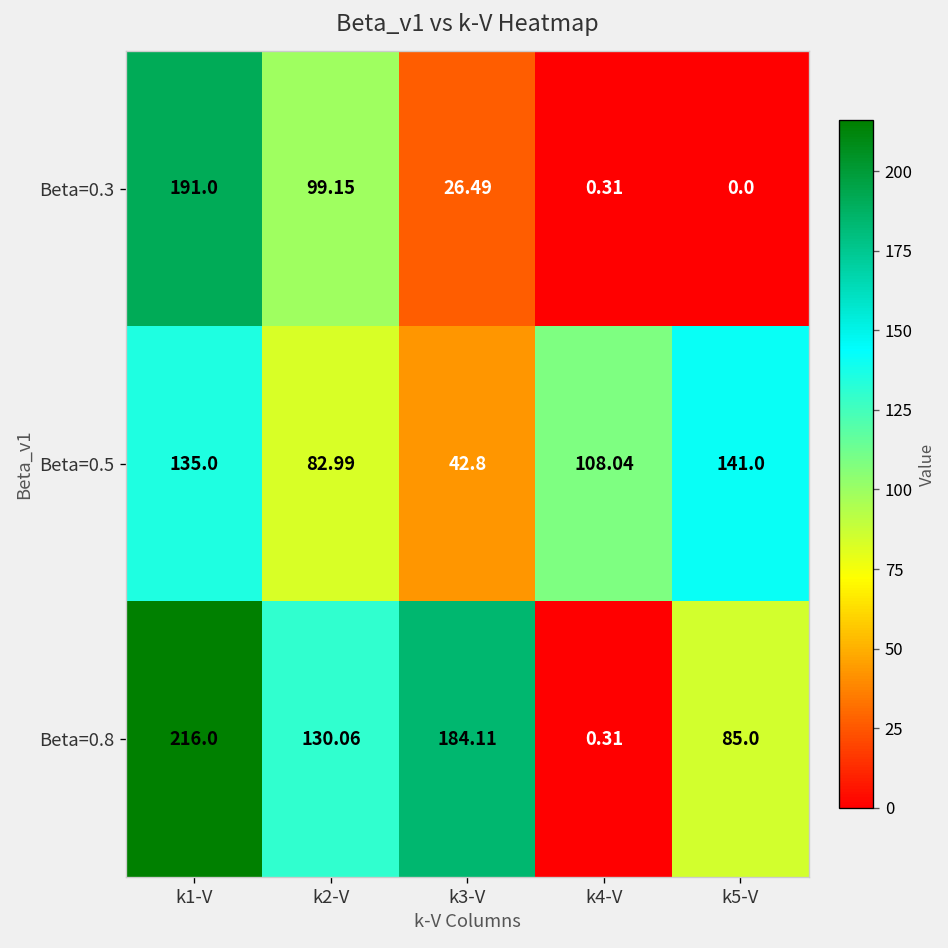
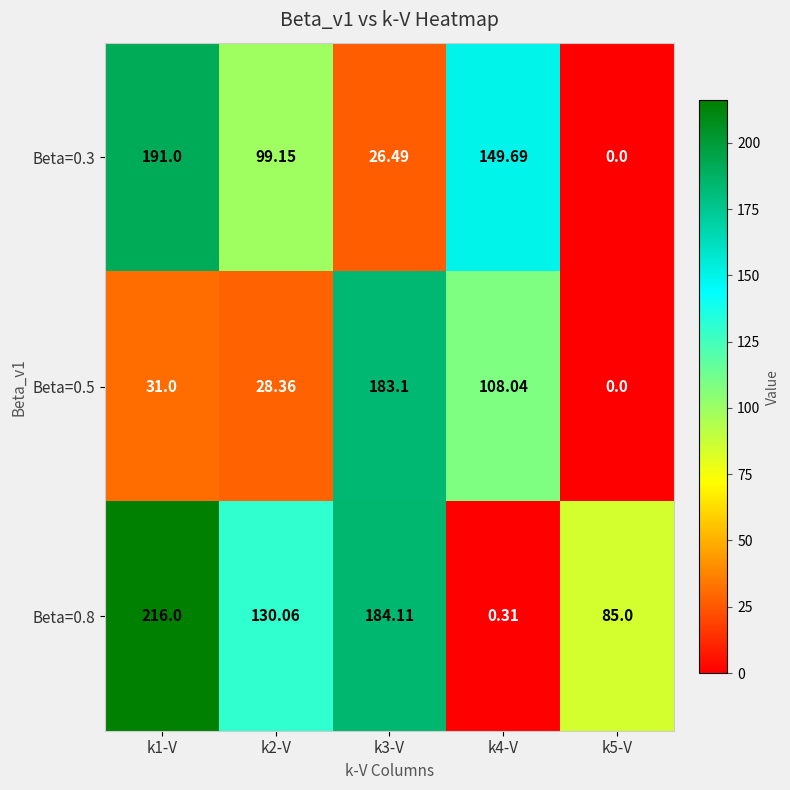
  {
    "Beta=0.3": {
      "k1-V": 191.0,
      "k2-V": 99.15,
      "k3-V": 26.49,
-     "k4-V": 0.31,
+     "k4-V": 149.69,
      "k5-V": 0.0
    },
    "Beta=0.5": {
-     "k1-V": 135.0,
-     "k2-V": 82.99,
-     "k3-V": 42.8,
+     "k1-V": 31.0,
+     "k2-V": 28.36,
+     "k3-V": 183.1,
      "k4-V": 108.04,
-     "k5-V": 141.0
+     "k5-V": 0.0
    },
    "Beta=0.8": {
      "k1-V": 216.0,
      "k2-V": 130.06,
      "k3-V": 184.11,
      "k4-V": 0.31,
      "k5-V": 85.0
    }
  }
